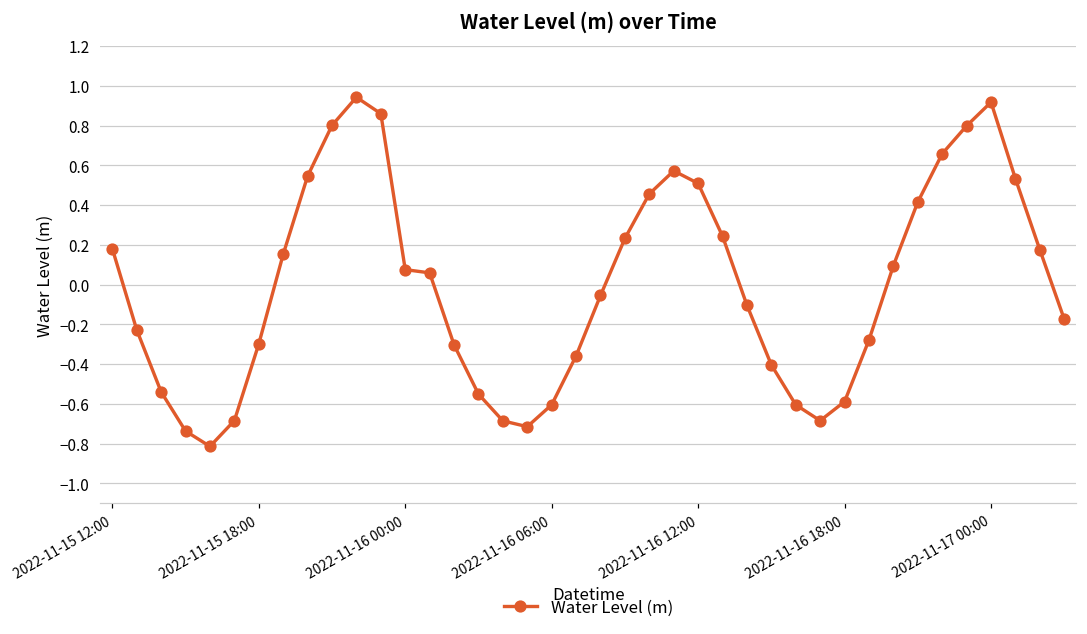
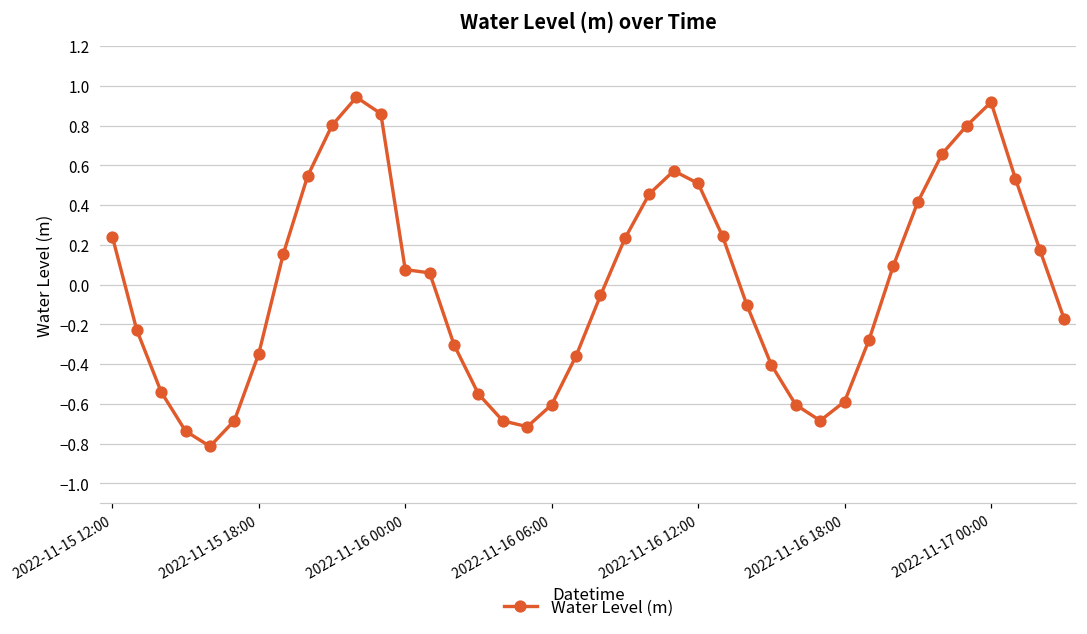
  {
-   "2022-11-15 12:00": 0.18,
-   "2022-11-15 18:00": -0.30,
+   "2022-11-15 12:00": 0.24,
+   "2022-11-15 18:00": -0.35,
    "2022-11-16 00:00": 0.08,
    "2022-11-16 06:00": -0.60,
    "2022-11-16 12:00": 0.51,
    "2022-11-16 18:00": -0.59,
    "2022-11-17 00:00": 0.92
  }
